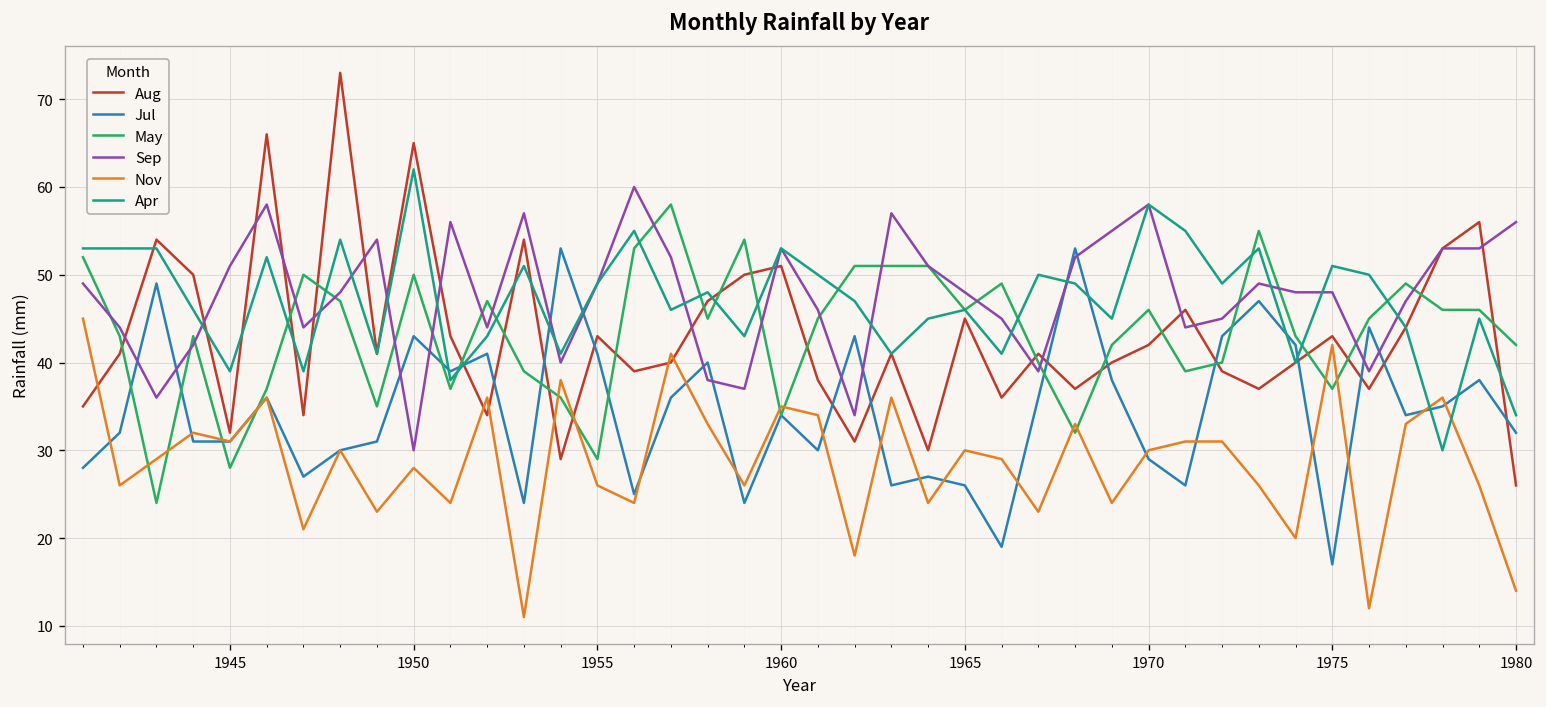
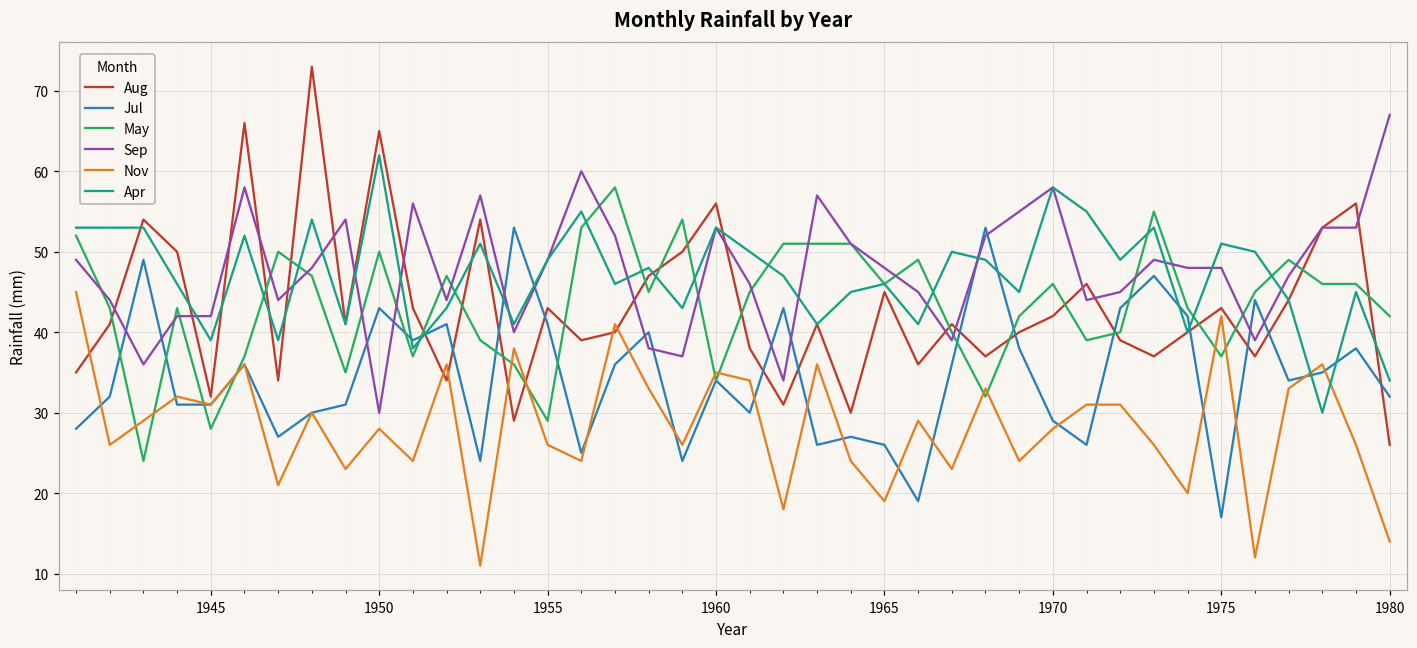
  {
    "Aug": {
      "1945": 32,
      "1950": 65,
      "1955": 43,
-     "1960": 51,
+     "1960": 56,
      "1965": 45,
      "1970": 42,
      "1975": 43,
      "1980": 26
    },
    "Jul": {
      "1950": 43,
      "1955": 41,
      "1965": 26,
      "1970": 29,
      "1975": 17,
      "1980": 32
    },
    "Sep": {
-     "1945": 51,
+     "1945": 42,
      "1950": 30,
      "1965": 48,
      "1975": 48,
-     "1980": 56
+     "1980": 67
    },
    "Nov": {
      "1950": 28,
      "1955": 26,
      "1960": 35,
-     "1965": 30,
-     "1970": 30,
+     "1965": 19,
+     "1970": 28,
      "1975": 42,
      "1980": 14
    }
  }
